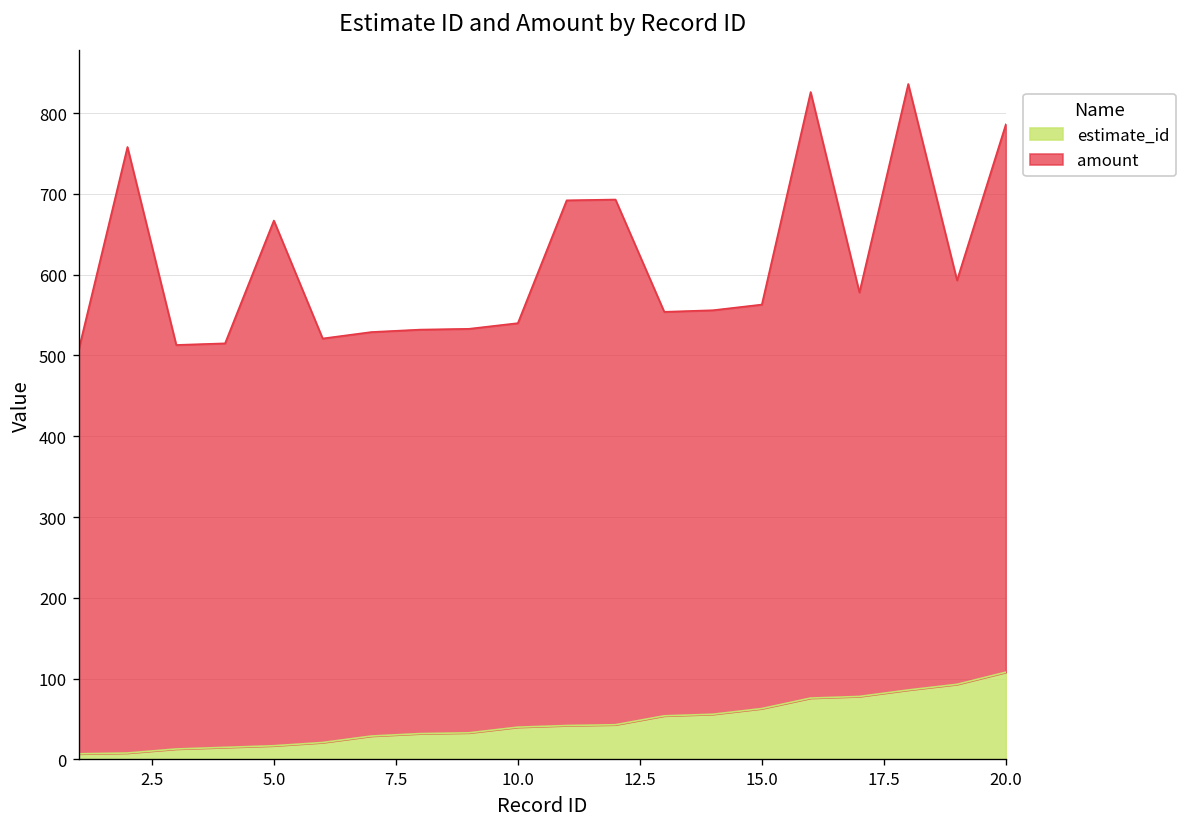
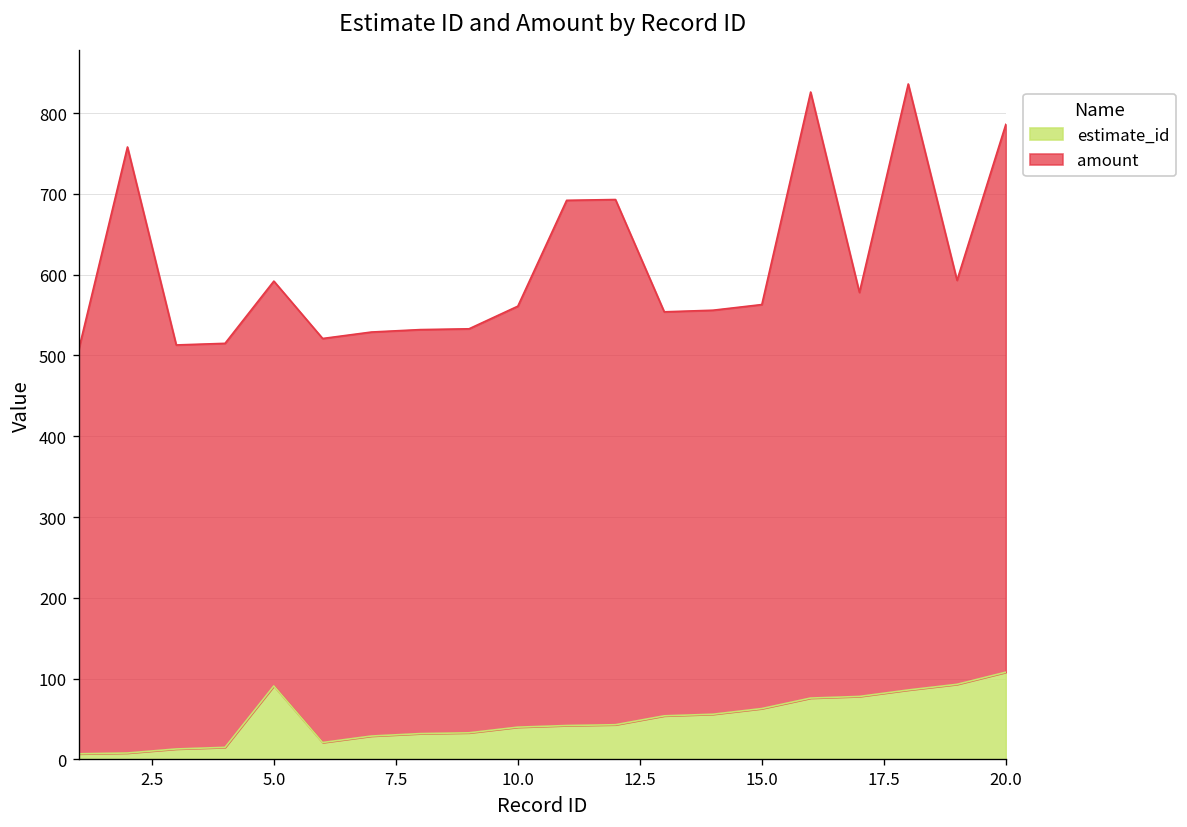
  {
    "estimate_id": {
-     "5.0": 20,
+     "5.0": 90,
      "10.0": 40,
      "15.0": 60,
      "20.0": 110
    },
    "amount": {
-     "5.0": 650,
-     "10.0": 500,
+     "5.0": 500,
+     "10.0": 520,
      "15.0": 500,
      "20.0": 680
    }
  }
